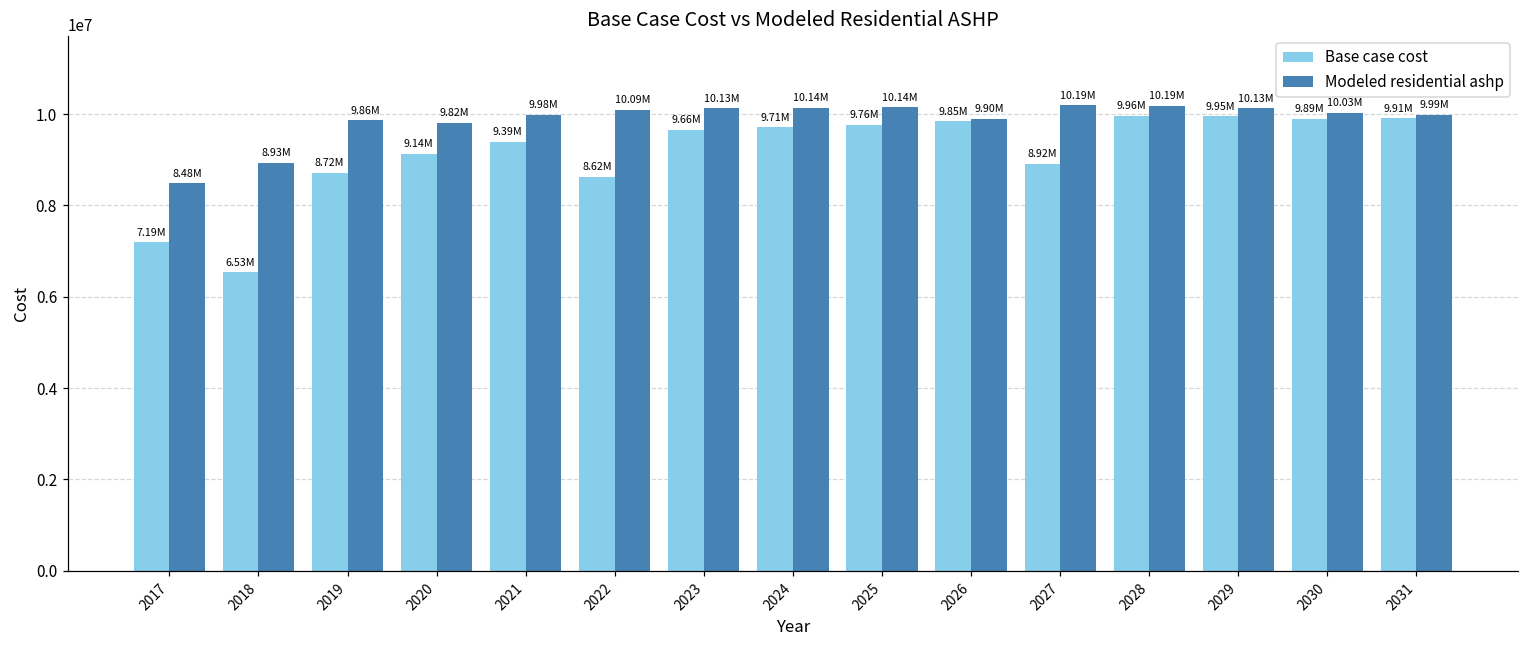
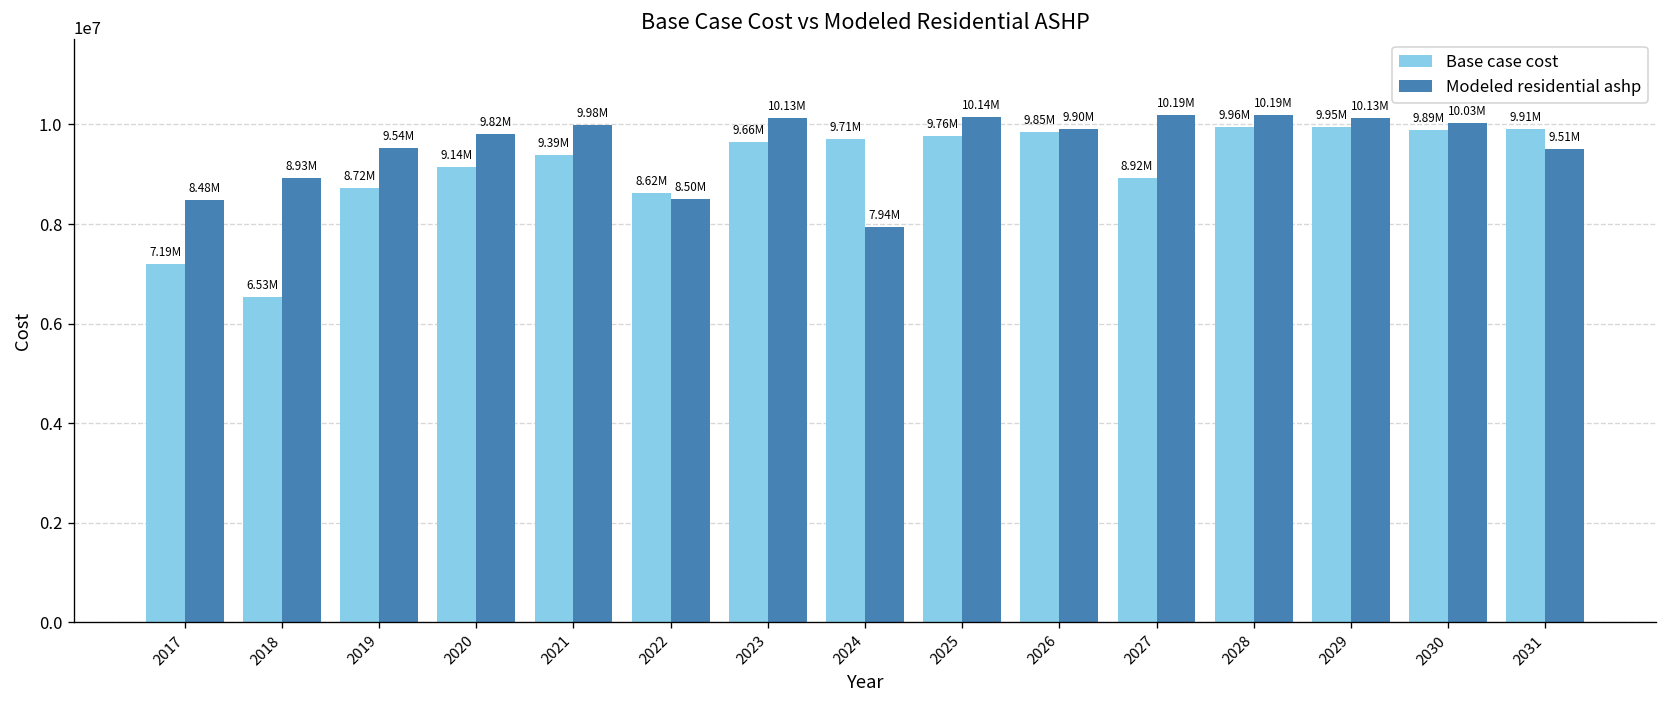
  {
    "Base case cost": {
      "2017": "7.19M",
      "2018": "6.53M",
      "2019": "8.72M",
      "2020": "9.14M",
      "2021": "9.39M",
      "2022": "8.62M",
      "2023": "9.66M",
      "2024": "9.71M",
      "2025": "9.76M",
      "2026": "9.85M",
      "2027": "8.92M",
      "2028": "9.96M",
      "2029": "9.95M",
      "2030": "9.89M",
      "2031": "9.91M"
    },
    "Modeled residential ashp": {
      "2017": "8.48M",
      "2018": "8.93M",
-     "2019": "9.86M",
+     "2019": "9.54M",
      "2020": "9.82M",
      "2021": "9.98M",
-     "2022": "10.09M",
+     "2022": "8.50M",
      "2023": "10.13M",
-     "2024": "10.14M",
+     "2024": "7.94M",
      "2025": "10.14M",
      "2026": "9.90M",
      "2027": "10.19M",
      "2028": "10.19M",
      "2029": "10.13M",
      "2030": "10.03M",
-     "2031": "9.99M"
+     "2031": "9.51M"
    }
  }
